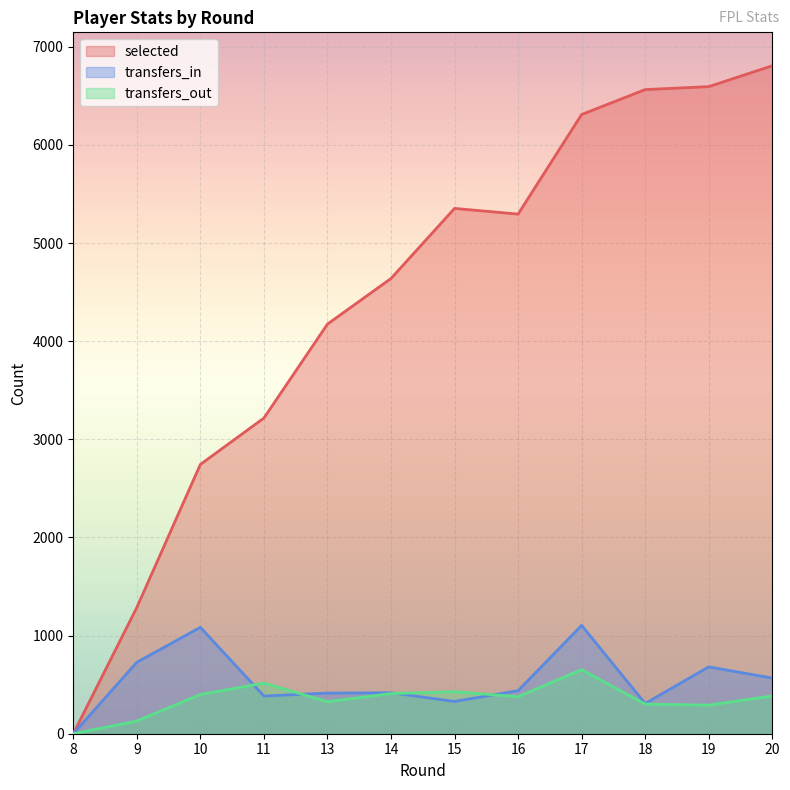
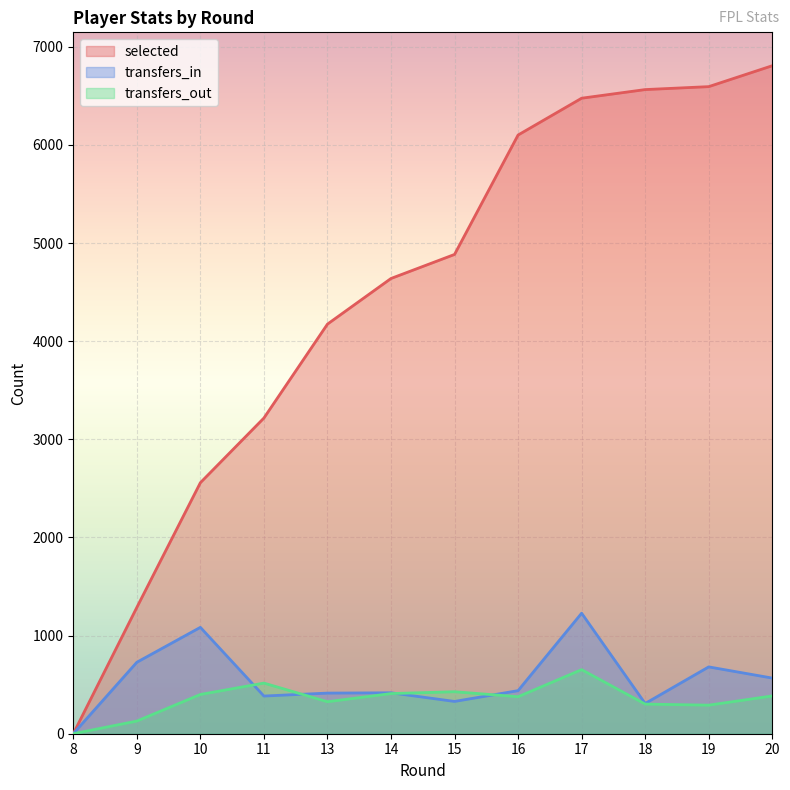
  {
    "selected": {
      "9": 1300,
-     "10": 2700,
+     "10": 2600,
      "11": 3200,
      "13": 4200,
      "14": 4600,
-     "15": 5400,
-     "16": 5300,
-     "17": 6300,
+     "15": 4900,
+     "16": 6100,
+     "17": 6500,
      "18": 6600,
      "19": 6600,
      "20": 6800
    },
    "transfers_in": {
      "9": 700,
      "10": 1100,
      "11": 400,
      "13": 400,
      "15": 300,
      "16": 400,
-     "17": 1100,
+     "17": 1200,
      "19": 700,
      "20": 600
    },
    "transfers_out": {
      "9": 100,
      "10": 400,
      "11": 500,
      "13": 300,
      "15": 400,
      "16": 400,
      "17": 700,
      "19": 300,
      "20": 400
    }
  }
